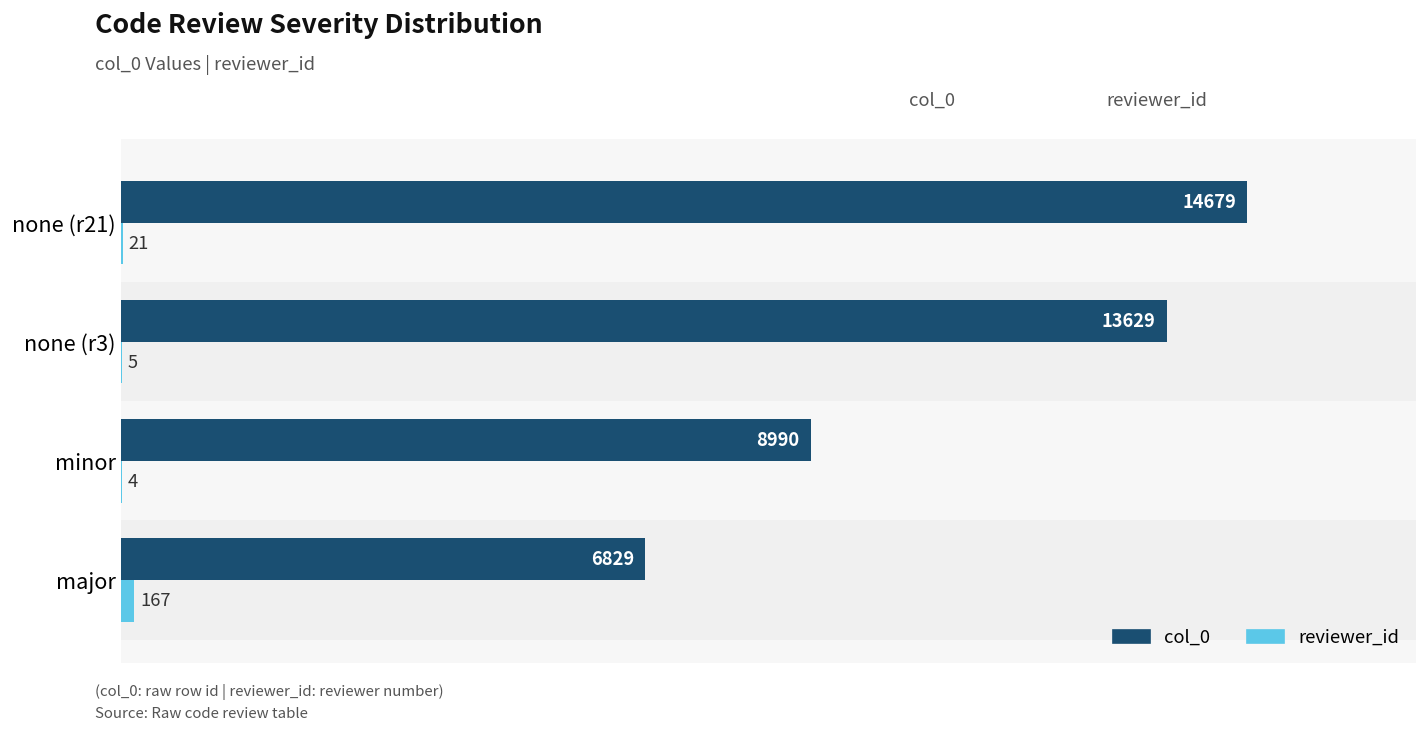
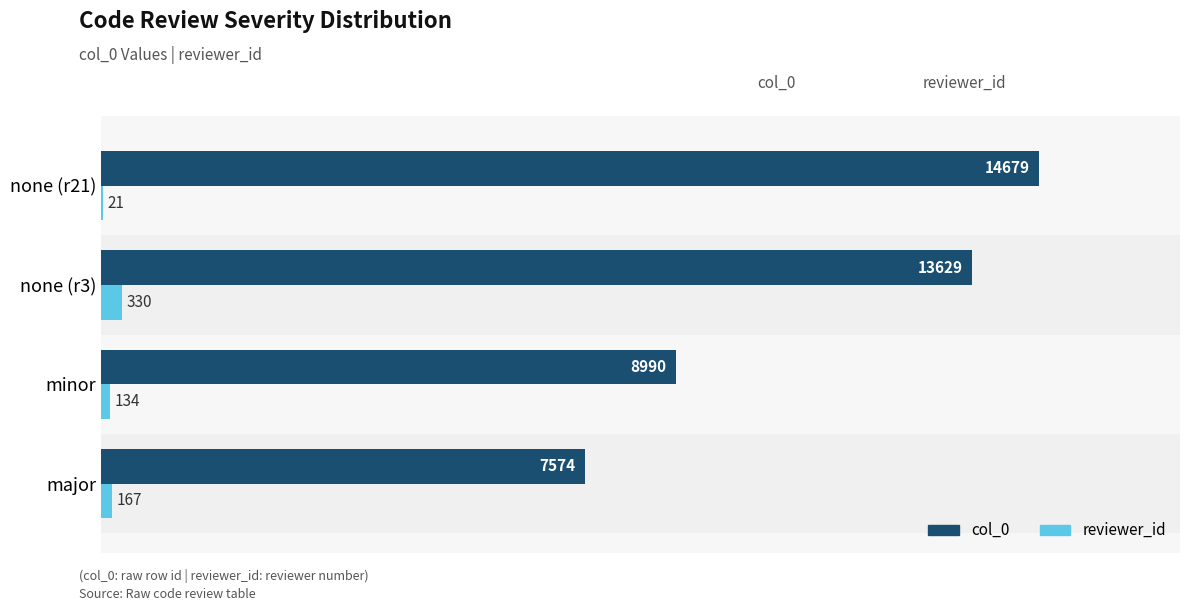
  {
    "col_0": {
      "none (r21)": 14679,
      "none (r3)": 13629,
      "minor": 8990,
-     "major": 6829
+     "major": 7574
    },
    "reviewer_id": {
      "none (r21)": 21,
-     "none (r3)": 5,
-     "minor": 4,
+     "none (r3)": 330,
+     "minor": 134,
      "major": 167
    }
  }
